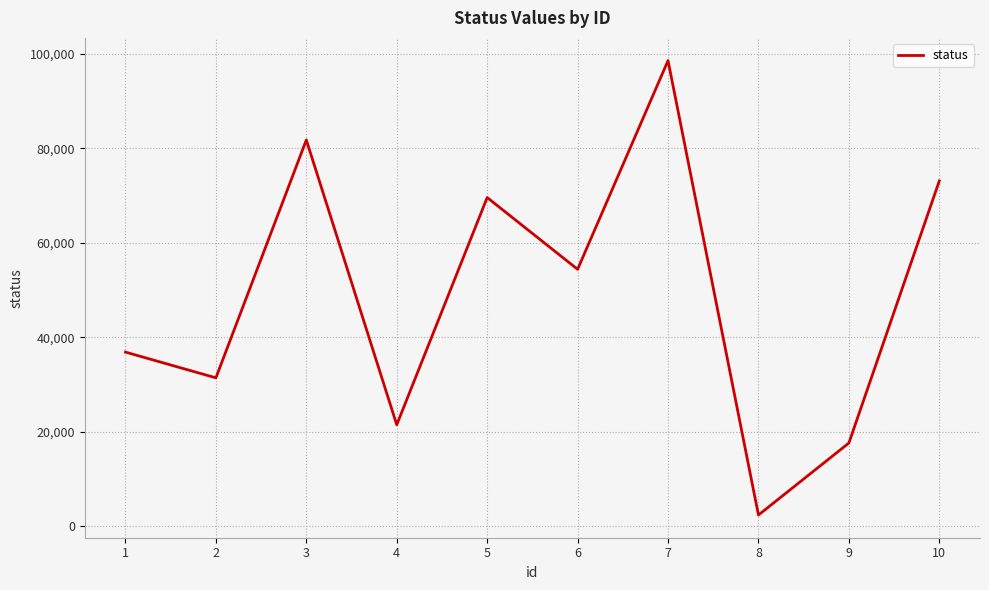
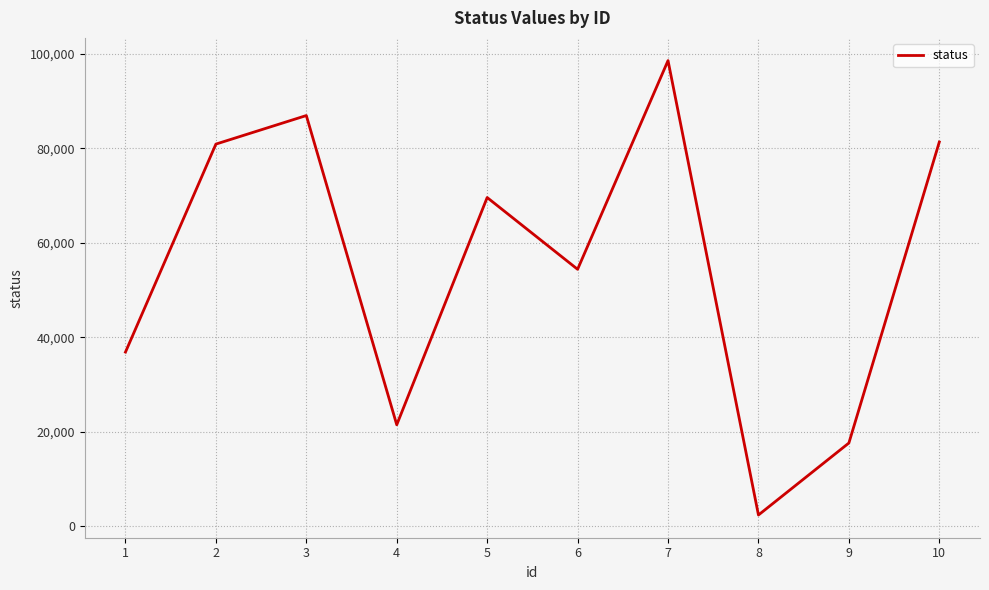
  {
    "1": "37,000",
-   "2": "31,000",
-   "3": "82,000",
+   "2": "81,000",
+   "3": "87,000",
    "4": "21,000",
    "5": "70,000",
    "6": "54,000",
    "7": "99,000",
    "8": "2,000",
    "9": "18,000",
-   "10": "73,000"
+   "10": "81,000"
  }
